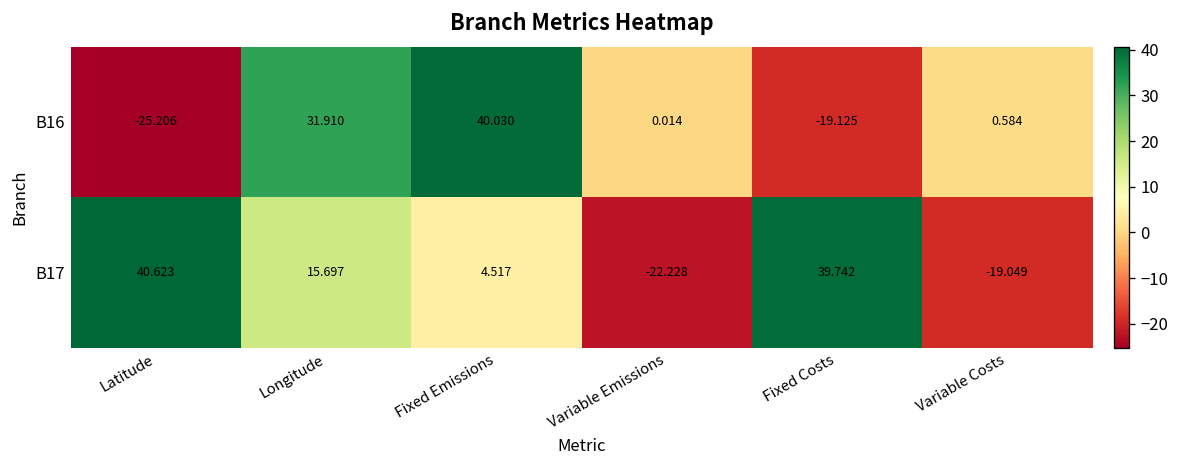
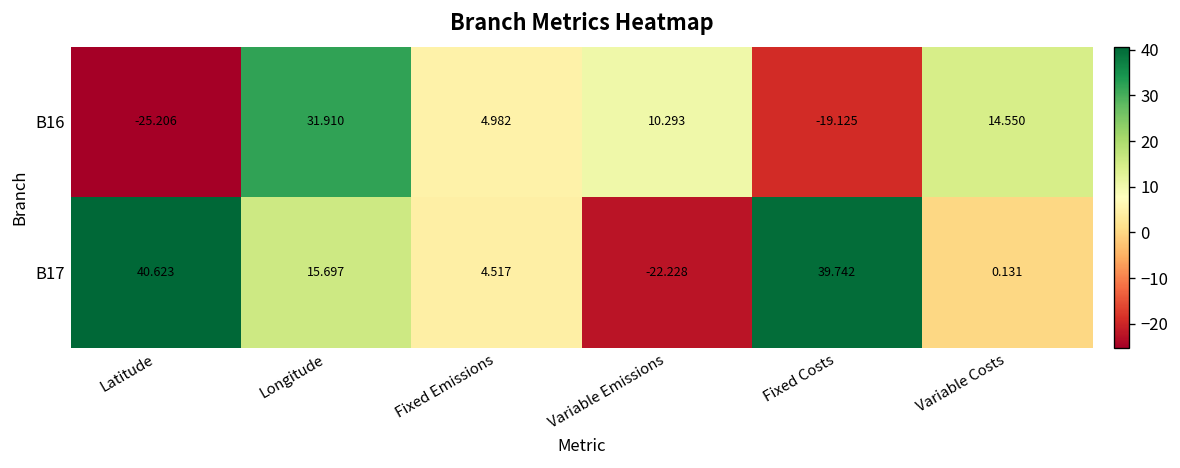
  {
    "B16": {
      "Latitude": -25.206,
      "Longitude": 31.910,
-     "Fixed Emissions": 40.030,
-     "Variable Emissions": 0.014,
+     "Fixed Emissions": 4.982,
+     "Variable Emissions": 10.293,
      "Fixed Costs": -19.125,
-     "Variable Costs": 0.584
+     "Variable Costs": 14.550
    },
    "B17": {
      "Latitude": 40.623,
      "Longitude": 15.697,
      "Fixed Emissions": 4.517,
      "Variable Emissions": -22.228,
      "Fixed Costs": 39.742,
-     "Variable Costs": -19.049
+     "Variable Costs": 0.131
    }
  }
